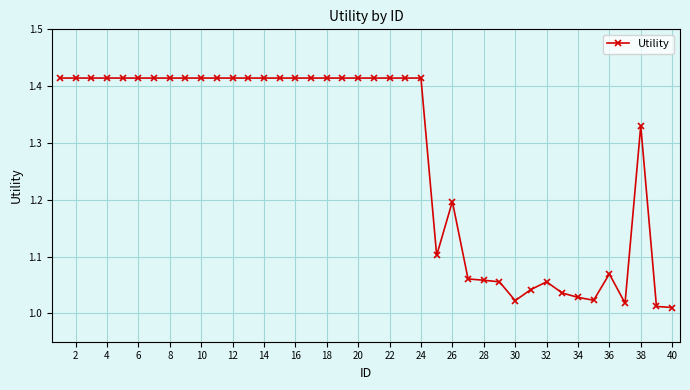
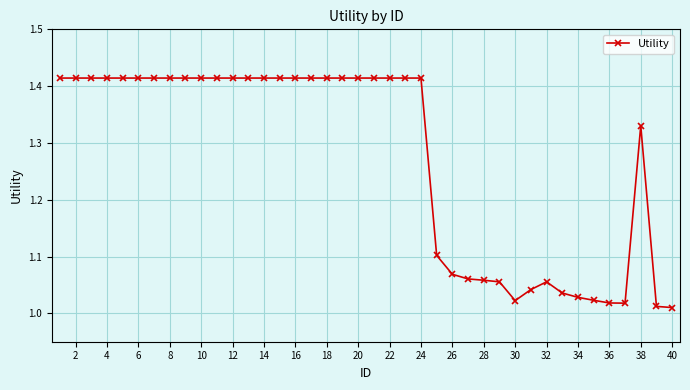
  {
    "2": 1.41,
    "4": 1.41,
    "6": 1.41,
    "8": 1.41,
    "10": 1.41,
    "12": 1.41,
    "14": 1.41,
    "16": 1.41,
    "18": 1.41,
    "20": 1.41,
    "22": 1.41,
    "24": 1.41,
-   "26": 1.20,
+   "26": 1.07,
    "28": 1.06,
    "30": 1.02,
    "32": 1.06,
    "34": 1.03,
-   "36": 1.07,
+   "36": 1.02,
    "38": 1.33,
    "40": 1.01
  }
